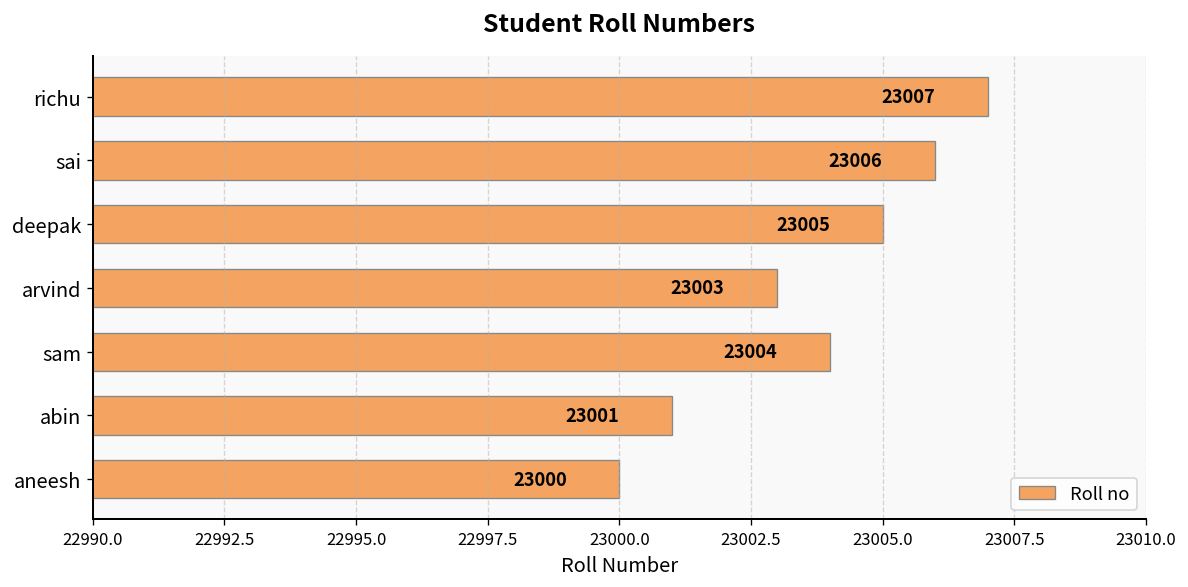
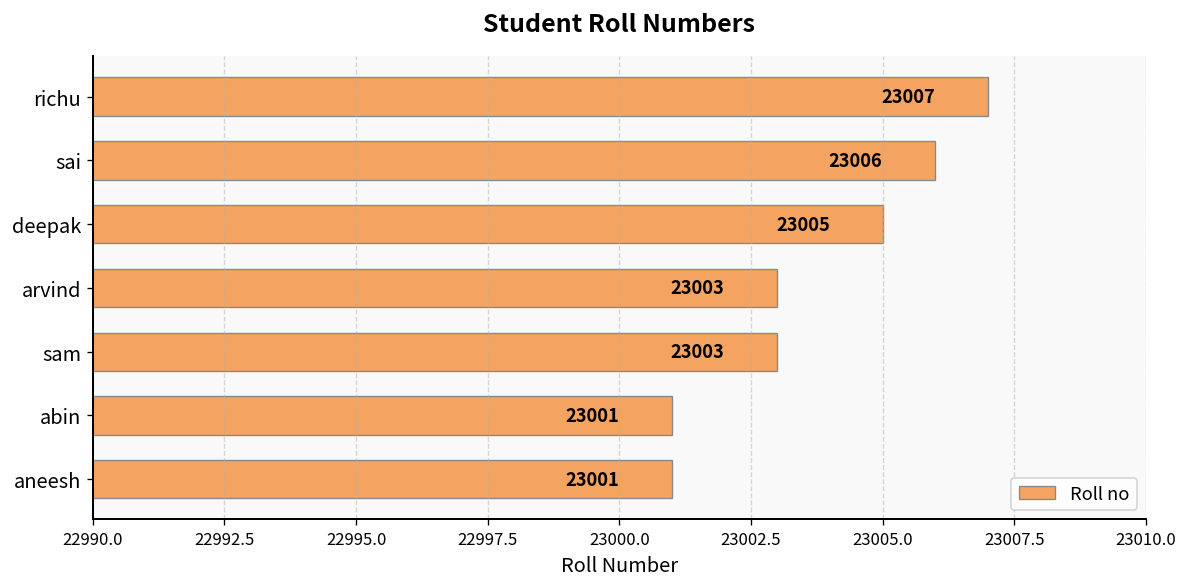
  {
    "richu": 23007,
    "sai": 23006,
    "deepak": 23005,
    "arvind": 23003,
-   "sam": 23004,
+   "sam": 23003,
    "abin": 23001,
-   "aneesh": 23000
+   "aneesh": 23001
  }
